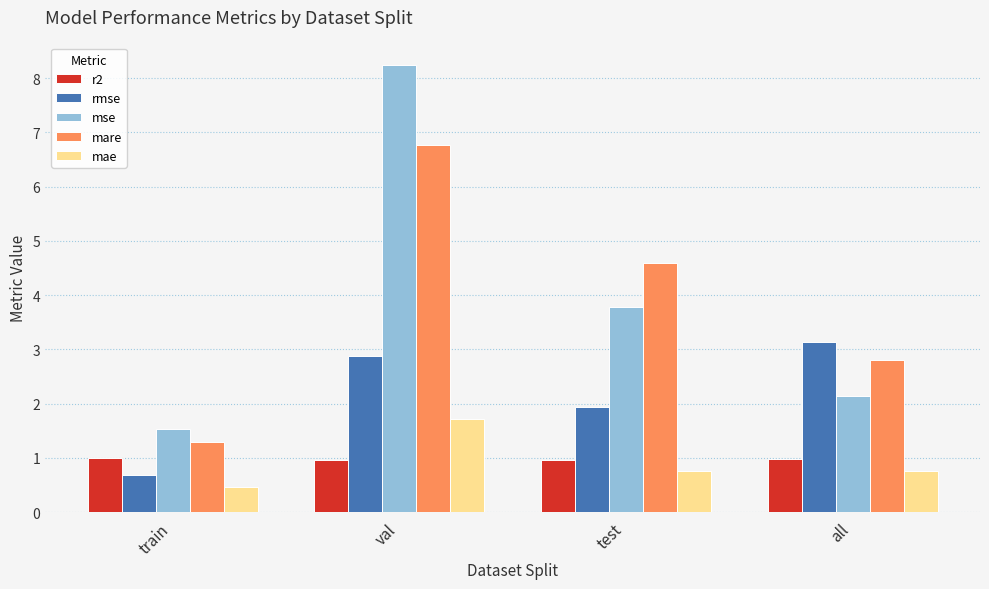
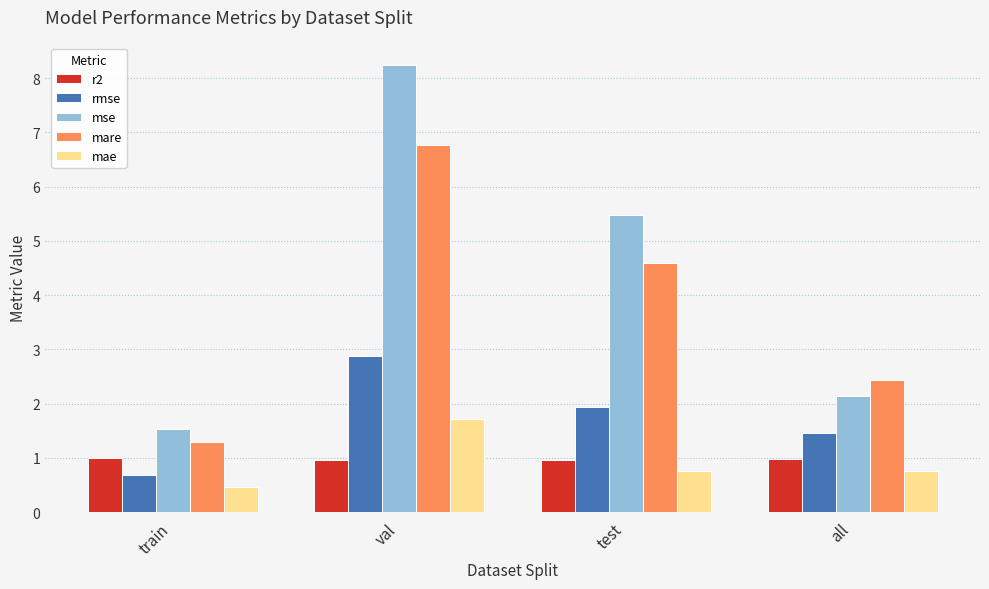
  {
    "r2": {
      "train": 1.0,
      "val": 1.0,
      "test": 1.0,
      "all": 1.0
    },
    "rmse": {
      "train": 0.7,
      "val": 2.9,
      "test": 1.9,
-     "all": 3.1
+     "all": 1.5
    },
    "mse": {
      "train": 1.5,
      "val": 8.2,
-     "test": 3.8,
+     "test": 5.5,
      "all": 2.1
    },
    "mare": {
      "train": 1.3,
      "val": 6.8,
      "test": 4.6,
-     "all": 2.8
+     "all": 2.4
    },
    "mae": {
      "train": 0.5,
      "val": 1.7,
      "test": 0.8,
      "all": 0.8
    }
  }
